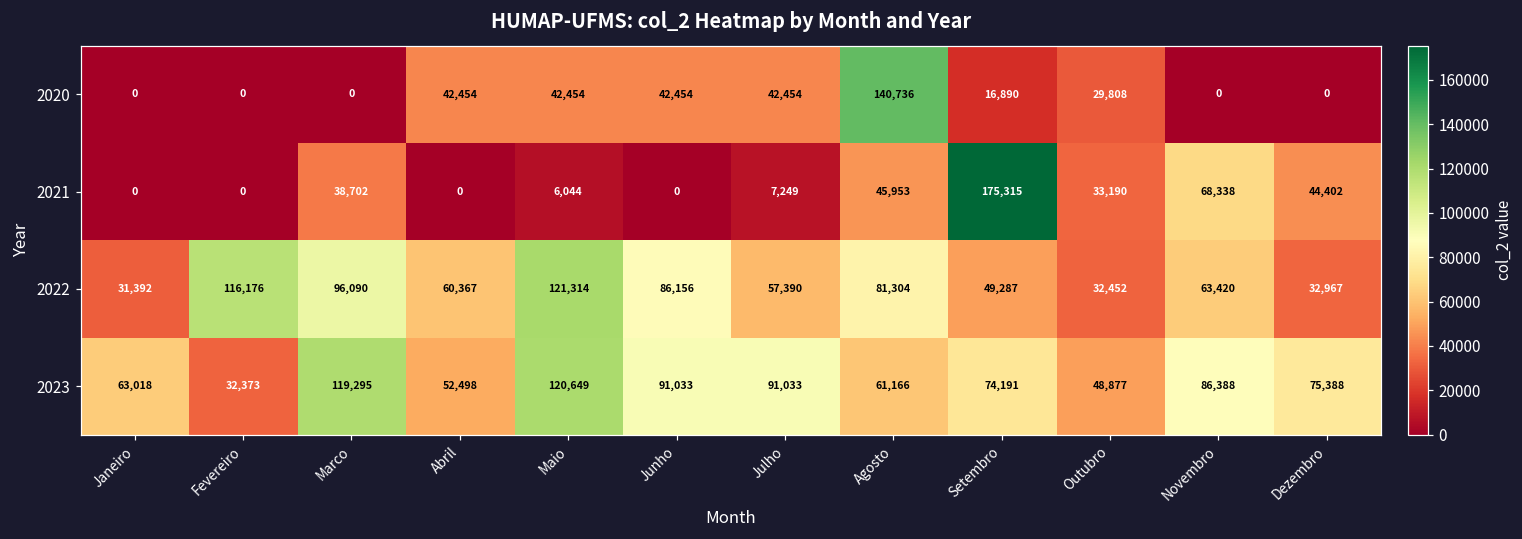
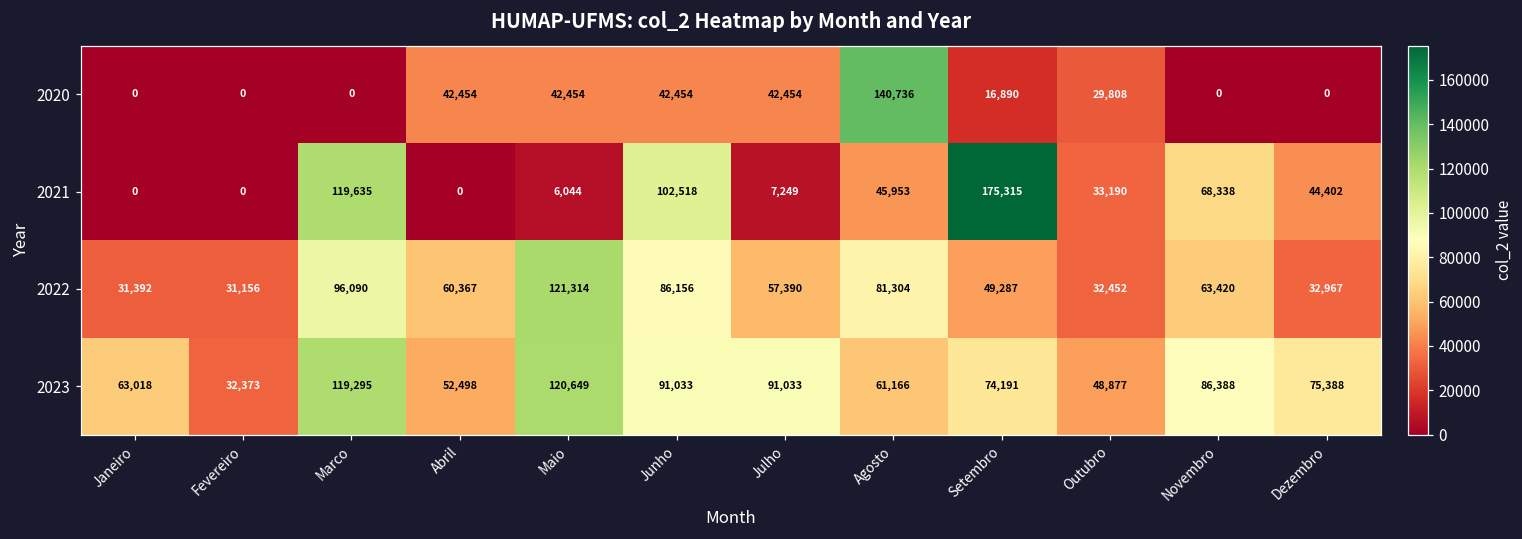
  {
    "2020": {
      "Janeiro": "0",
      "Fevereiro": "0",
      "Marco": "0",
      "Abril": "42,454",
      "Maio": "42,454",
      "Junho": "42,454",
      "Julho": "42,454",
      "Agosto": "140,736",
      "Setembro": "16,890",
      "Outubro": "29,808",
      "Novembro": "0",
      "Dezembro": "0"
    },
    "2021": {
      "Janeiro": "0",
      "Fevereiro": "0",
-     "Marco": "38,702",
+     "Marco": "119,635",
      "Abril": "0",
      "Maio": "6,044",
-     "Junho": "0",
+     "Junho": "102,518",
      "Julho": "7,249",
      "Agosto": "45,953",
      "Setembro": "175,315",
      "Outubro": "33,190",
      "Novembro": "68,338",
      "Dezembro": "44,402"
    },
    "2022": {
      "Janeiro": "31,392",
-     "Fevereiro": "116,176",
+     "Fevereiro": "31,156",
      "Marco": "96,090",
      "Abril": "60,367",
      "Maio": "121,314",
      "Junho": "86,156",
      "Julho": "57,390",
      "Agosto": "81,304",
      "Setembro": "49,287",
      "Outubro": "32,452",
      "Novembro": "63,420",
      "Dezembro": "32,967"
    },
    "2023": {
      "Janeiro": "63,018",
      "Fevereiro": "32,373",
      "Marco": "119,295",
      "Abril": "52,498",
      "Maio": "120,649",
      "Junho": "91,033",
      "Julho": "91,033",
      "Agosto": "61,166",
      "Setembro": "74,191",
      "Outubro": "48,877",
      "Novembro": "86,388",
      "Dezembro": "75,388"
    }
  }
